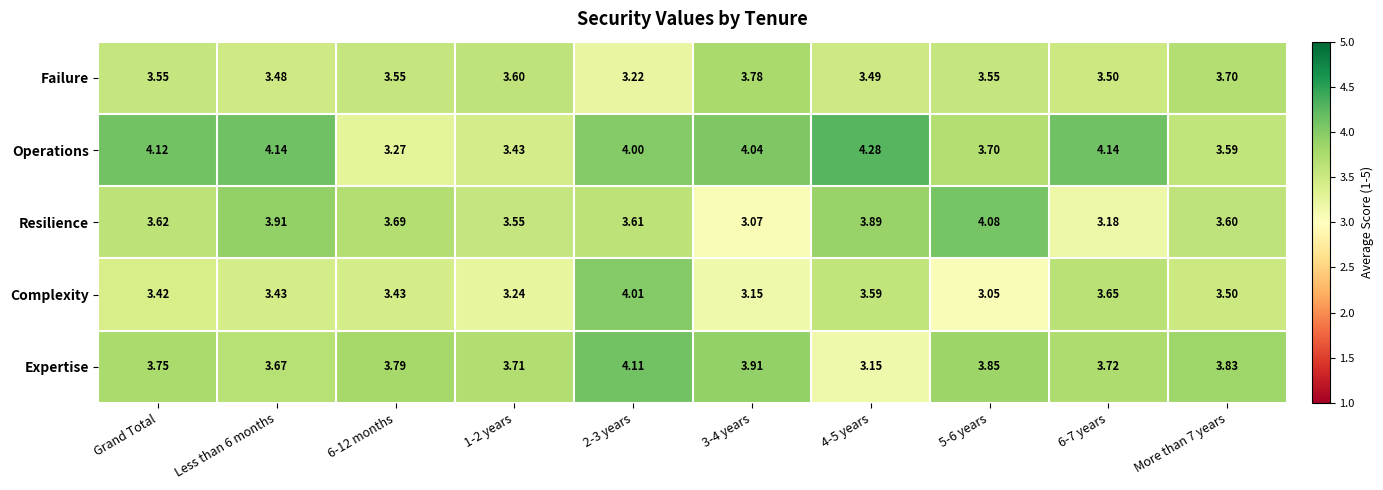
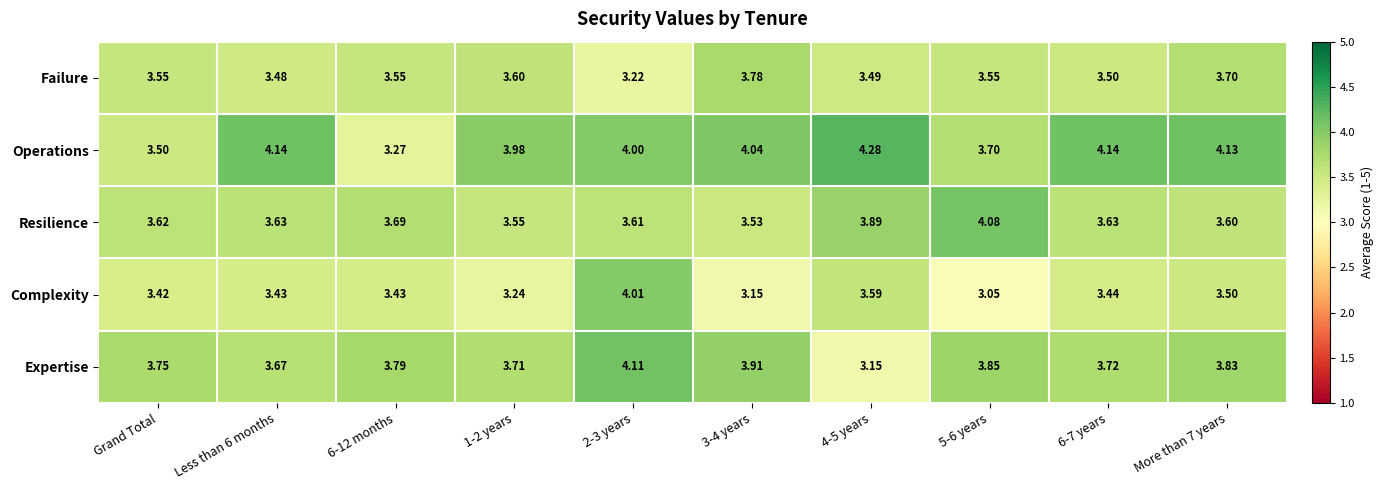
  {
    "Failure": {
      "Grand Total": 3.55,
      "Less than 6 months": 3.48,
      "6-12 months": 3.55,
      "1-2 years": 3.60,
      "2-3 years": 3.22,
      "3-4 years": 3.78,
      "4-5 years": 3.49,
      "5-6 years": 3.55,
      "6-7 years": 3.50,
      "More than 7 years": 3.70
    },
    "Operations": {
-     "Grand Total": 4.12,
+     "Grand Total": 3.50,
      "Less than 6 months": 4.14,
      "6-12 months": 3.27,
-     "1-2 years": 3.43,
+     "1-2 years": 3.98,
      "2-3 years": 4.00,
      "3-4 years": 4.04,
      "4-5 years": 4.28,
      "5-6 years": 3.70,
      "6-7 years": 4.14,
-     "More than 7 years": 3.59
+     "More than 7 years": 4.13
    },
    "Resilience": {
      "Grand Total": 3.62,
-     "Less than 6 months": 3.91,
+     "Less than 6 months": 3.63,
      "6-12 months": 3.69,
      "1-2 years": 3.55,
      "2-3 years": 3.61,
-     "3-4 years": 3.07,
+     "3-4 years": 3.53,
      "4-5 years": 3.89,
      "5-6 years": 4.08,
-     "6-7 years": 3.18,
+     "6-7 years": 3.63,
      "More than 7 years": 3.60
    },
    "Complexity": {
      "Grand Total": 3.42,
      "Less than 6 months": 3.43,
      "6-12 months": 3.43,
      "1-2 years": 3.24,
      "2-3 years": 4.01,
      "3-4 years": 3.15,
      "4-5 years": 3.59,
      "5-6 years": 3.05,
-     "6-7 years": 3.65,
+     "6-7 years": 3.44,
      "More than 7 years": 3.50
    },
    "Expertise": {
      "Grand Total": 3.75,
      "Less than 6 months": 3.67,
      "6-12 months": 3.79,
      "1-2 years": 3.71,
      "2-3 years": 4.11,
      "3-4 years": 3.91,
      "4-5 years": 3.15,
      "5-6 years": 3.85,
      "6-7 years": 3.72,
      "More than 7 years": 3.83
    }
  }
